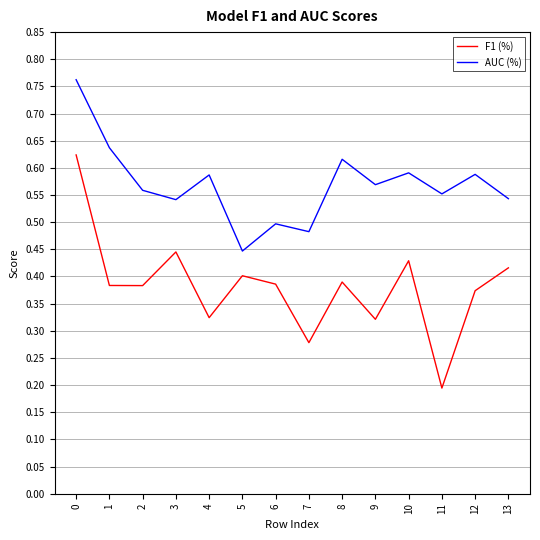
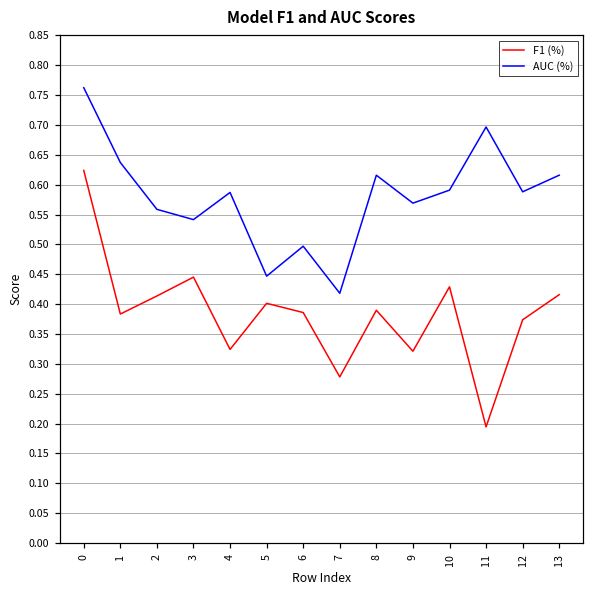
  {
    "F1 (%)": {
      "0": 0.62,
      "1": 0.38,
-     "2": 0.38,
+     "2": 0.41,
      "3": 0.45,
      "4": 0.32,
      "5": 0.40,
      "6": 0.39,
      "7": 0.28,
      "8": 0.39,
      "9": 0.32,
      "10": 0.43,
      "11": 0.19,
      "12": 0.37,
      "13": 0.42
    },
    "AUC (%)": {
      "0": 0.76,
      "1": 0.64,
      "2": 0.56,
      "3": 0.54,
      "4": 0.59,
      "5": 0.45,
      "6": 0.50,
-     "7": 0.48,
+     "7": 0.42,
      "8": 0.62,
      "9": 0.57,
      "10": 0.59,
-     "11": 0.55,
+     "11": 0.70,
      "12": 0.59,
-     "13": 0.54
+     "13": 0.62
    }
  }
